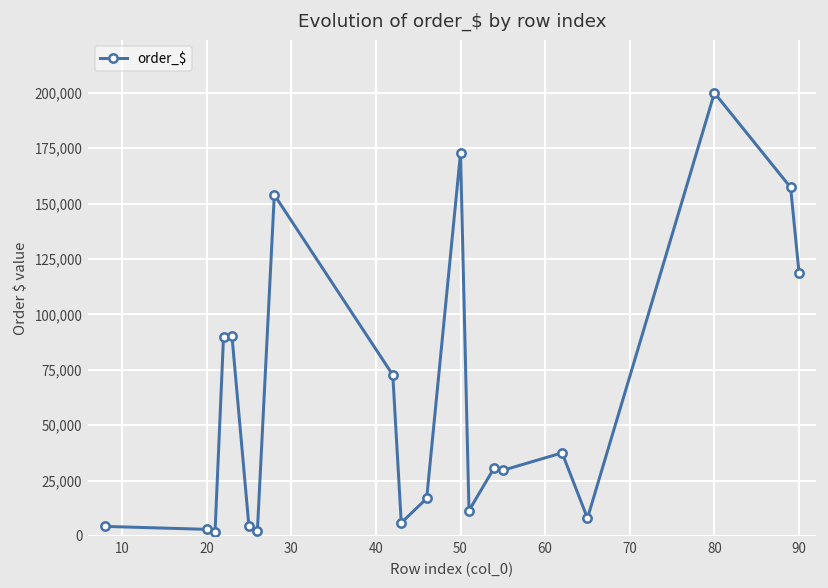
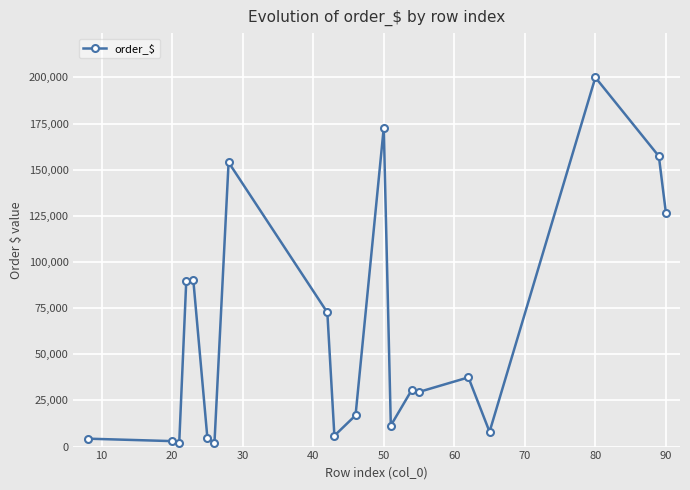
  {
    "20": "3,000",
    "50": "173,000",
    "80": "200,000",
-   "90": "119,000"
+   "90": "127,000"
  }
